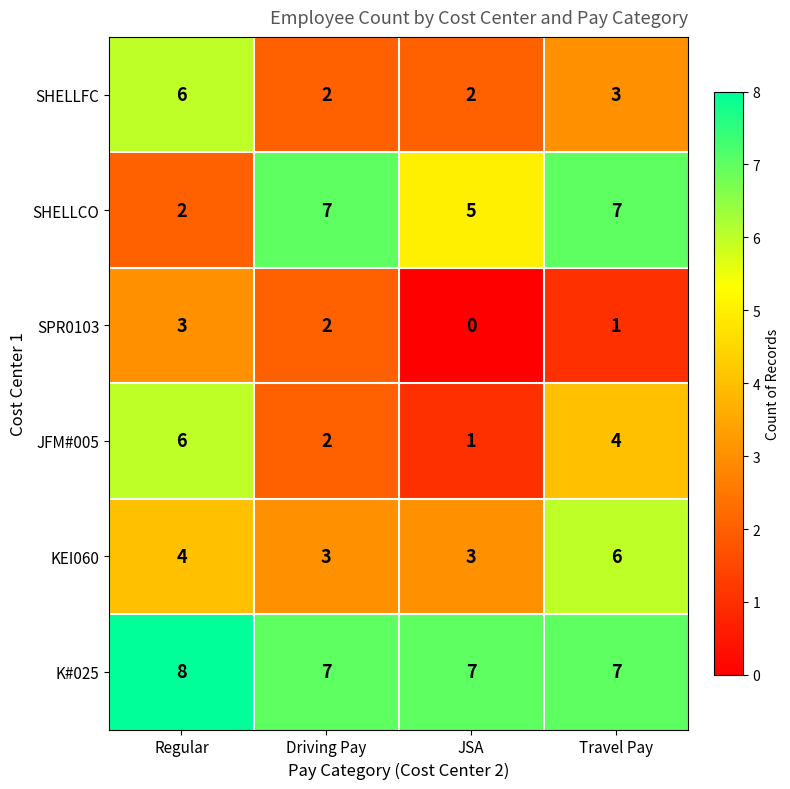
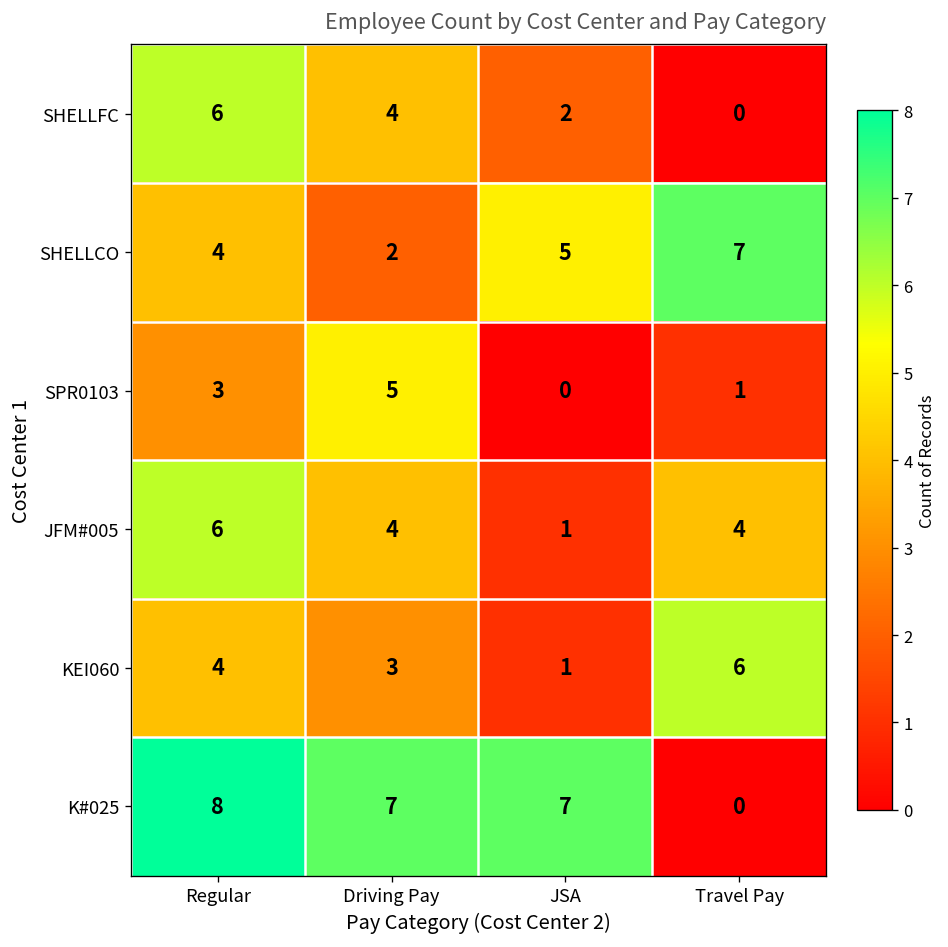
  {
    "SHELLFC": {
      "Regular": 6,
-     "Driving Pay": 2,
+     "Driving Pay": 4,
      "JSA": 2,
-     "Travel Pay": 3
+     "Travel Pay": 0
    },
    "SHELLCO": {
-     "Regular": 2,
-     "Driving Pay": 7,
+     "Regular": 4,
+     "Driving Pay": 2,
      "JSA": 5,
      "Travel Pay": 7
    },
    "SPR0103": {
      "Regular": 3,
-     "Driving Pay": 2,
+     "Driving Pay": 5,
      "JSA": 0,
      "Travel Pay": 1
    },
    "JFM#005": {
      "Regular": 6,
-     "Driving Pay": 2,
+     "Driving Pay": 4,
      "JSA": 1,
      "Travel Pay": 4
    },
    "KEI060": {
      "Regular": 4,
      "Driving Pay": 3,
-     "JSA": 3,
+     "JSA": 1,
      "Travel Pay": 6
    },
    "K#025": {
      "Regular": 8,
      "Driving Pay": 7,
      "JSA": 7,
-     "Travel Pay": 7
+     "Travel Pay": 0
    }
  }
